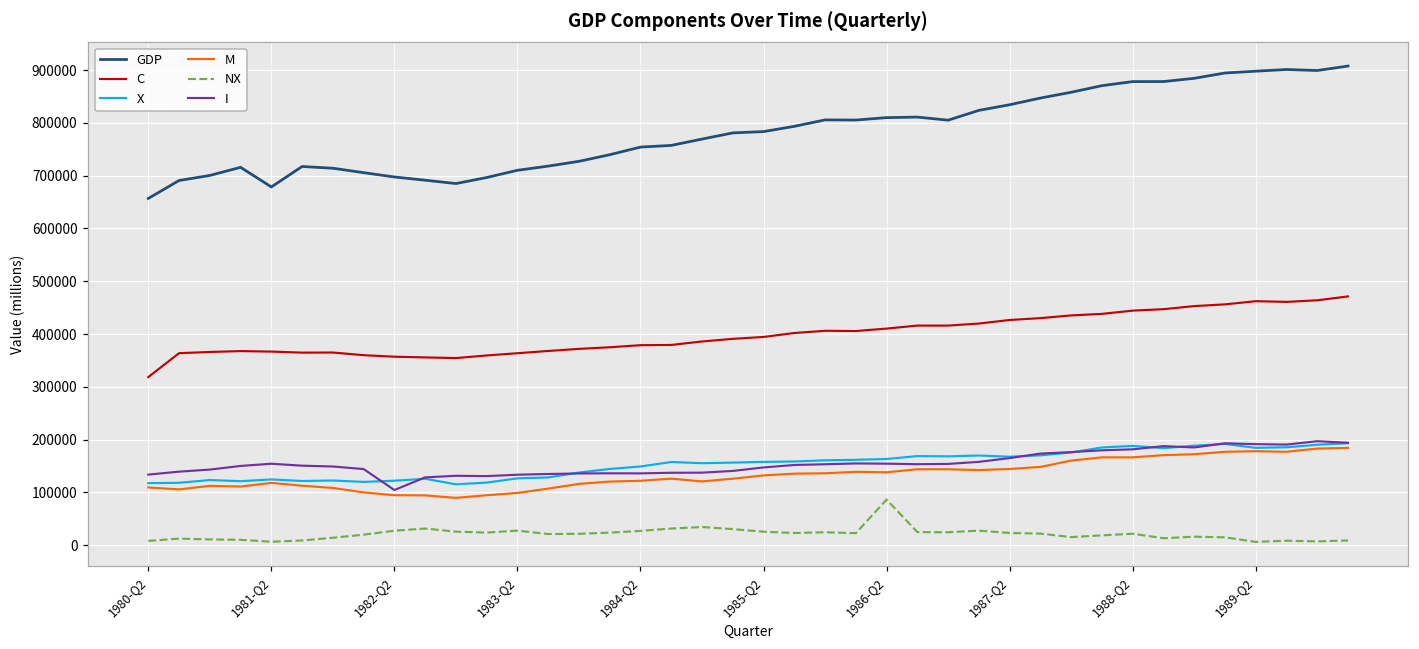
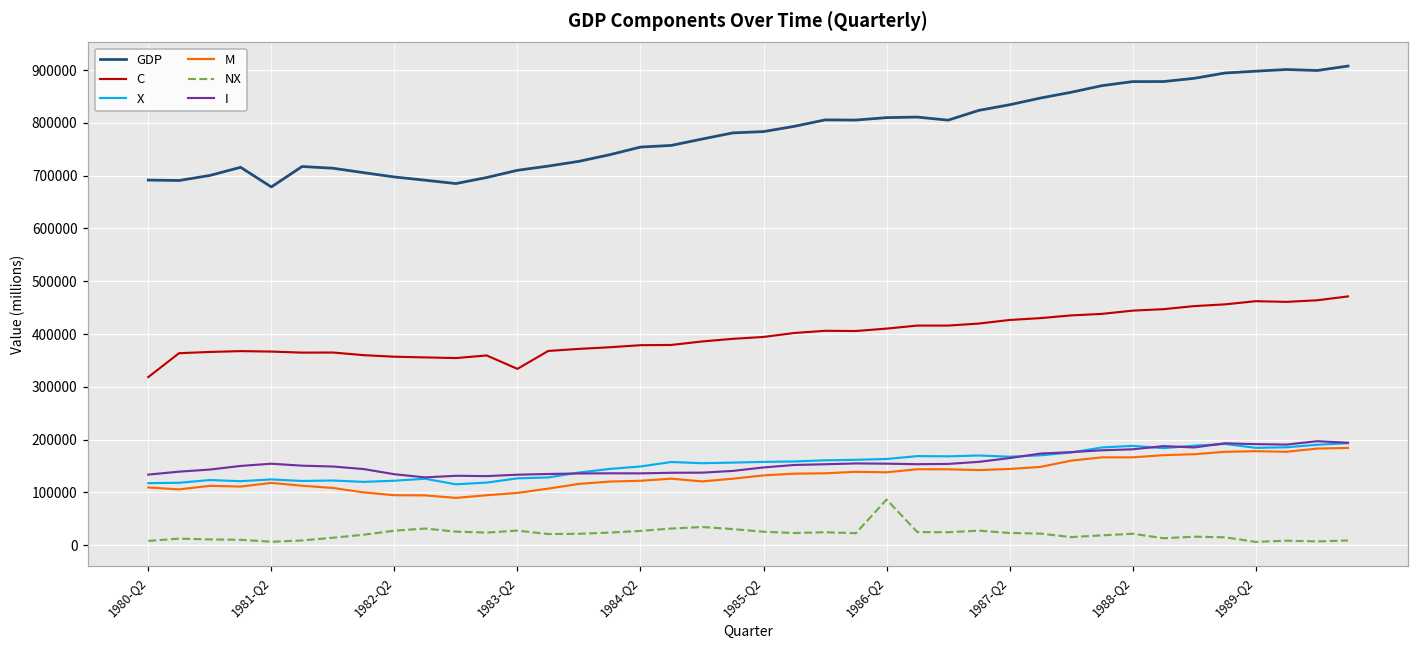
  {
    "GDP": {
-     "1980-Q2": 660000,
+     "1980-Q2": 690000,
      "1981-Q2": 680000,
      "1982-Q2": 700000,
      "1983-Q2": 710000,
      "1984-Q2": 750000,
      "1985-Q2": 780000,
      "1986-Q2": 810000,
      "1987-Q2": 830000,
      "1988-Q2": 880000,
      "1989-Q2": 900000
    },
    "C": {
      "1980-Q2": 320000,
      "1981-Q2": 370000,
      "1982-Q2": 360000,
-     "1983-Q2": 360000,
+     "1983-Q2": 330000,
      "1984-Q2": 380000,
      "1985-Q2": 390000,
      "1986-Q2": 410000,
      "1987-Q2": 430000,
      "1988-Q2": 440000,
      "1989-Q2": 460000
    },
    "X": {
      "1980-Q2": 120000,
      "1981-Q2": 120000,
      "1982-Q2": 120000,
      "1983-Q2": 130000,
      "1984-Q2": 150000,
      "1985-Q2": 160000,
      "1986-Q2": 160000,
      "1988-Q2": 190000,
      "1989-Q2": 180000
    },
    "M": {
      "1980-Q2": 110000,
      "1981-Q2": 120000,
      "1982-Q2": 90000,
      "1983-Q2": 100000,
      "1984-Q2": 120000,
      "1985-Q2": 130000,
      "1986-Q2": 140000,
      "1987-Q2": 140000,
      "1988-Q2": 170000,
      "1989-Q2": 180000
    },
    "NX": {
      "1980-Q2": 10000,
      "1981-Q2": 10000,
      "1982-Q2": 30000,
      "1983-Q2": 30000,
      "1984-Q2": 30000,
      "1985-Q2": 30000,
      "1986-Q2": 90000,
      "1987-Q2": 20000,
      "1988-Q2": 20000,
      "1989-Q2": 10000
    },
    "I": {
      "1980-Q2": 130000,
      "1981-Q2": 150000,
-     "1982-Q2": 100000,
+     "1982-Q2": 130000,
      "1983-Q2": 130000,
      "1984-Q2": 140000,
      "1985-Q2": 150000,
      "1986-Q2": 150000,
      "1988-Q2": 180000,
      "1989-Q2": 190000
    }
  }
